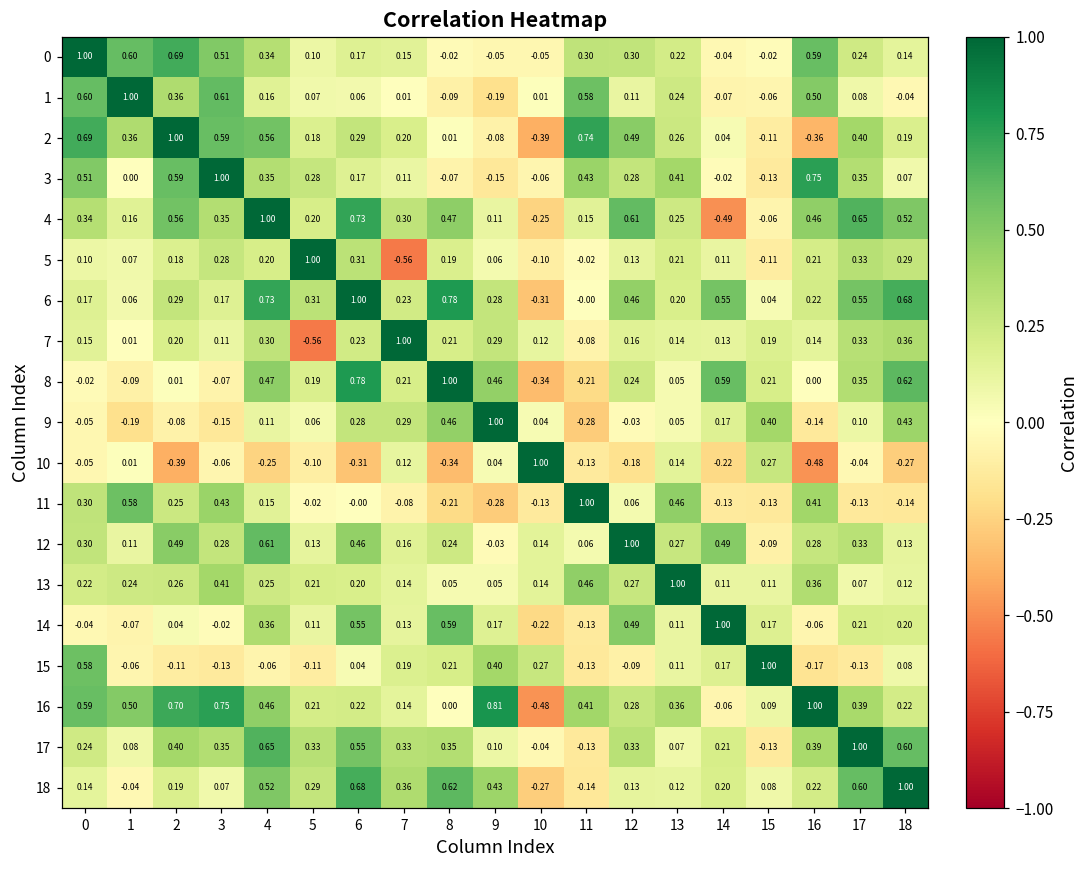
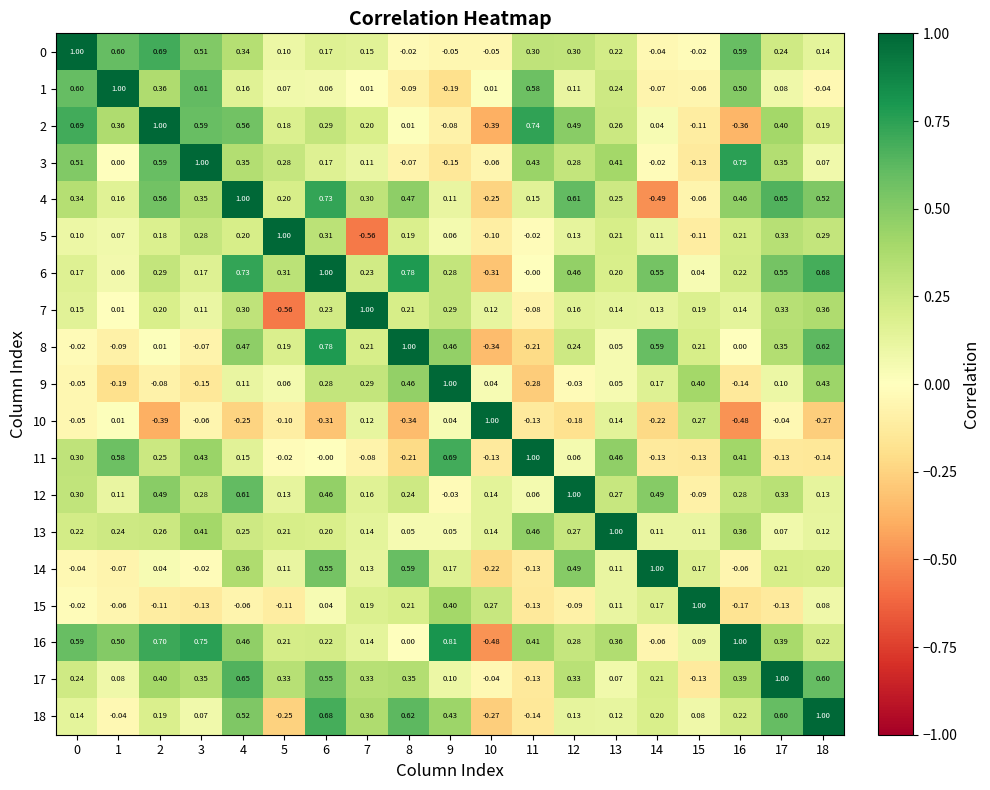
  {
    "11": {
      "0": 0.30,
      "1": 0.58,
      "2": 0.25,
      "3": 0.43,
      "4": 0.15,
      "5": -0.02,
      "6": -0.00,
      "7": -0.08,
      "8": -0.21,
-     "9": -0.28,
+     "9": 0.69,
      "10": -0.13,
      "11": 1.00,
      "12": 0.06,
      "13": 0.46,
      "14": -0.13,
      "15": -0.13,
      "16": 0.41,
      "17": -0.13,
      "18": -0.14
    },
    "15": {
-     "0": 0.58,
+     "0": -0.02,
      "1": -0.06,
      "2": -0.11,
      "3": -0.13,
      "4": -0.06,
      "5": -0.11,
      "6": 0.04,
      "7": 0.19,
      "8": 0.21,
      "9": 0.40,
      "10": 0.27,
      "11": -0.13,
      "12": -0.09,
      "13": 0.11,
      "14": 0.17,
      "15": 1.00,
      "16": -0.17,
      "17": -0.13,
      "18": 0.08
    },
    "18": {
      "0": 0.14,
      "1": -0.04,
      "2": 0.19,
      "3": 0.07,
      "4": 0.52,
-     "5": 0.29,
+     "5": -0.25,
      "6": 0.68,
      "7": 0.36,
      "8": 0.62,
      "9": 0.43,
      "10": -0.27,
      "11": -0.14,
      "12": 0.13,
      "13": 0.12,
      "14": 0.20,
      "15": 0.08,
      "16": 0.22,
      "17": 0.60,
      "18": 1.00
    }
  }
